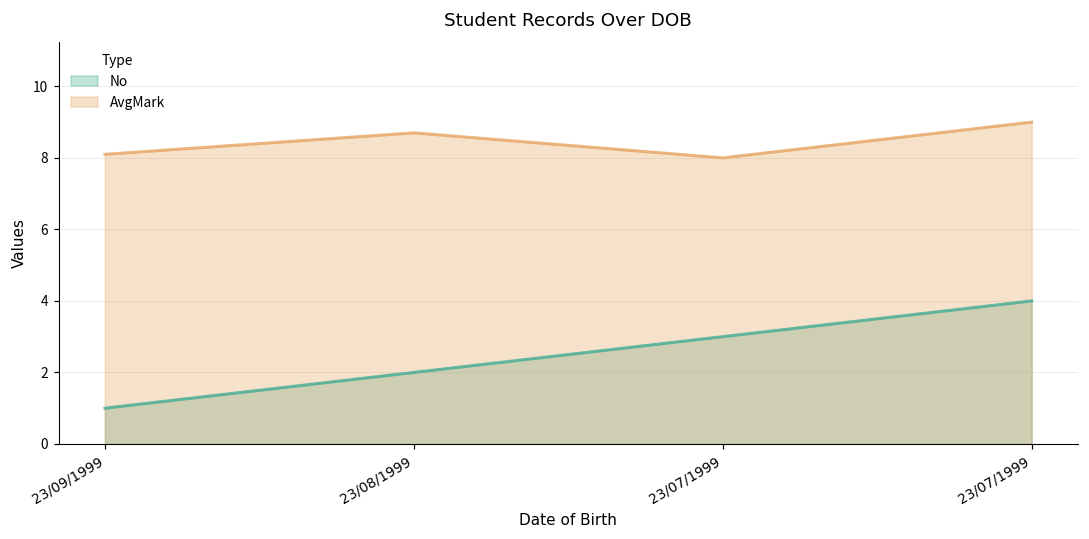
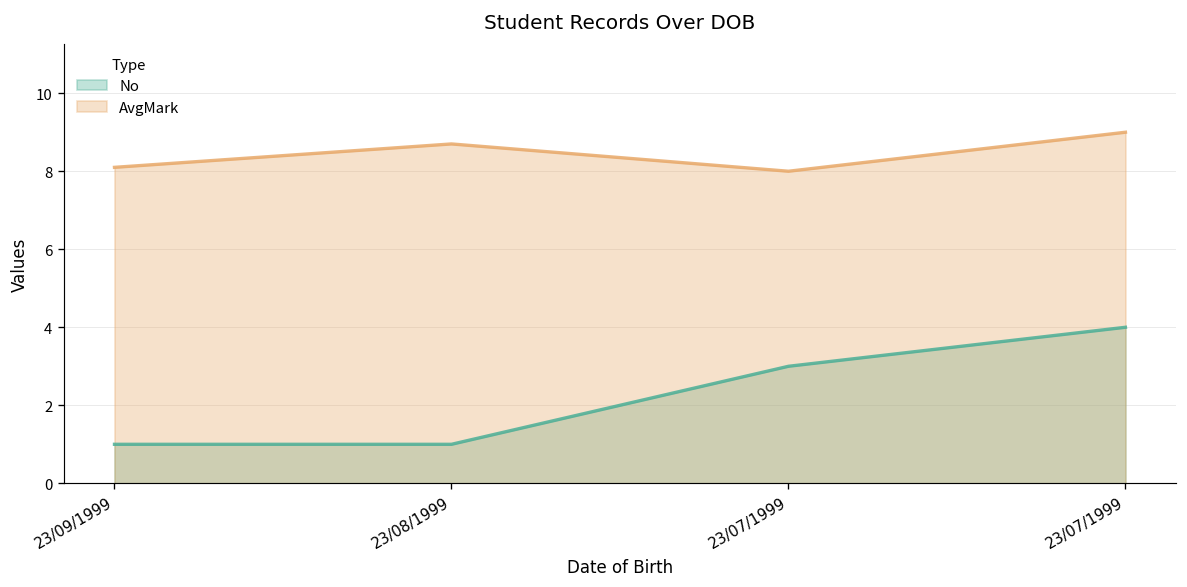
  {
    "No": {
      "23/09/1999": 1,
-     "23/08/1999": 2
+     "23/08/1999": 1
    },
    "AvgMark": {
      "23/09/1999": 8.1,
      "23/08/1999": 8.7
    }
  }
